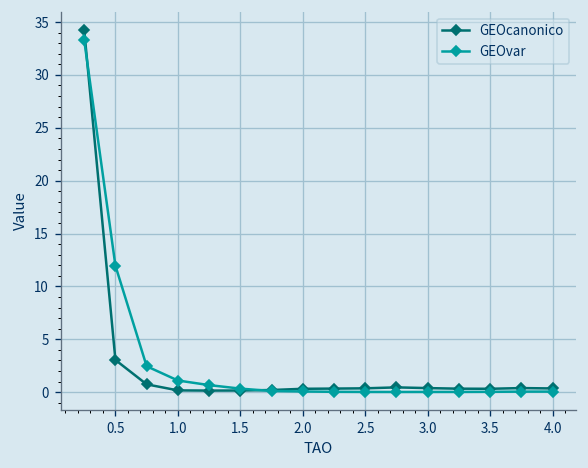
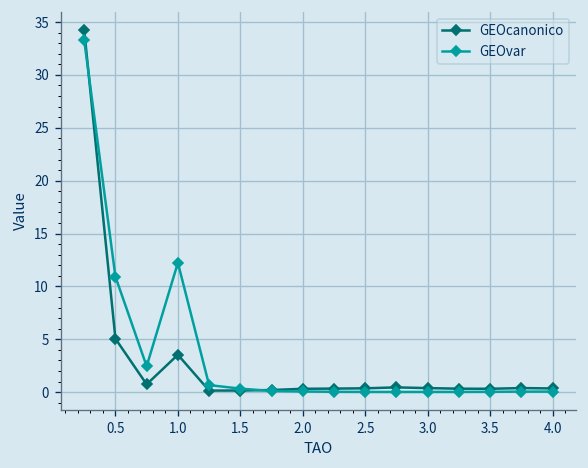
  {
    "GEOcanonico": {
-     "0.5": 3,
-     "1.0": 0,
+     "0.5": 5,
+     "1.0": 4,
      "2.5": 0,
      "3.0": 0,
      "4.0": 0
    },
    "GEOvar": {
-     "0.5": 12,
-     "1.0": 1,
+     "0.5": 11,
+     "1.0": 12,
      "2.5": 0,
      "3.0": 0,
      "4.0": 0
    }
  }
